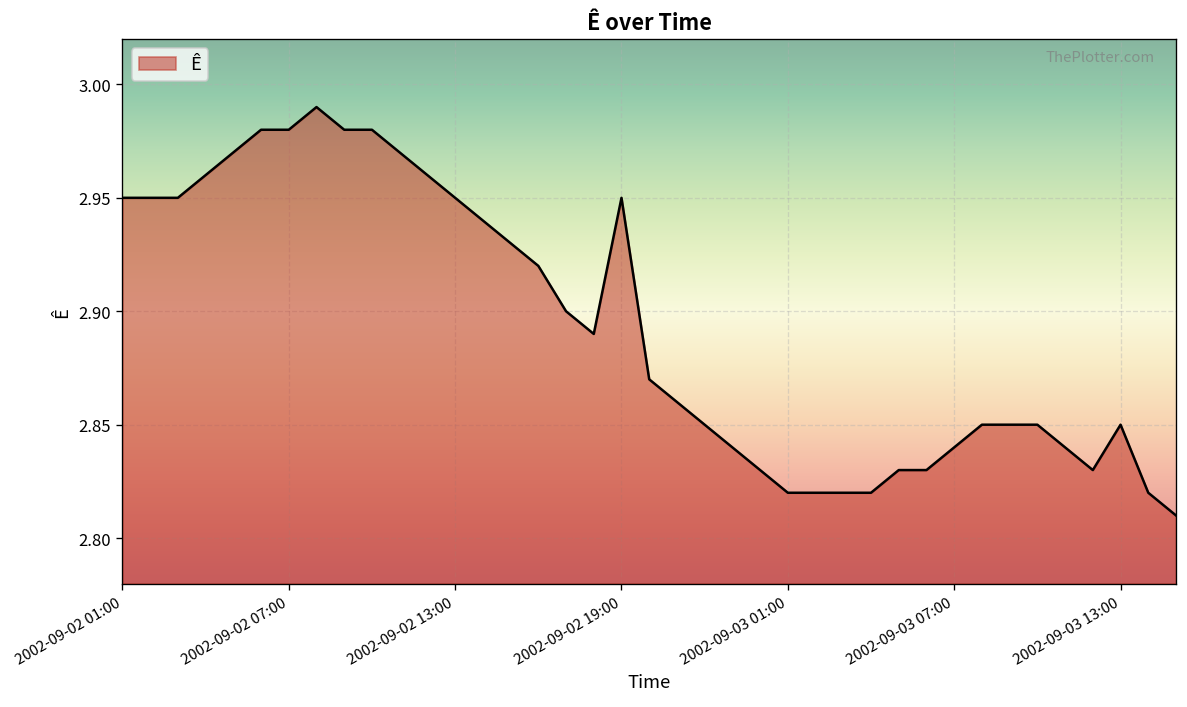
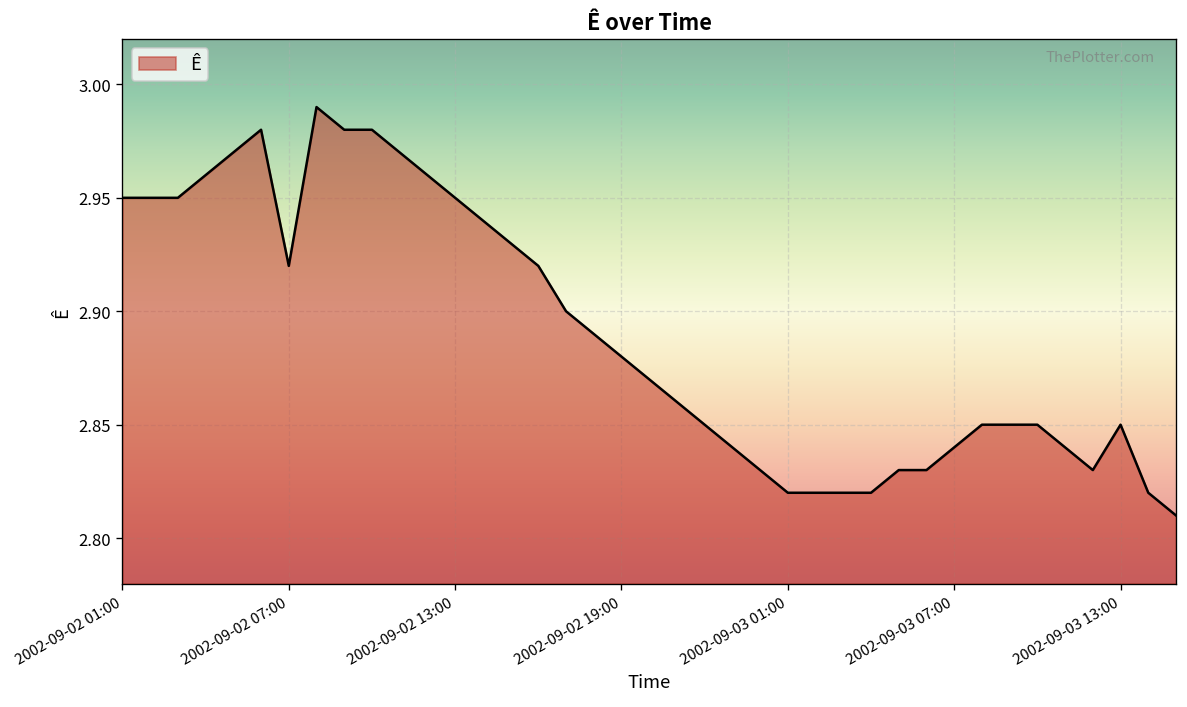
  {
    "2002-09-02 01:00": 2.95,
-   "2002-09-02 07:00": 2.98,
+   "2002-09-02 07:00": 2.92,
    "2002-09-02 13:00": 2.95,
-   "2002-09-02 19:00": 2.95,
+   "2002-09-02 19:00": 2.88,
    "2002-09-03 01:00": 2.82,
    "2002-09-03 07:00": 2.84,
    "2002-09-03 13:00": 2.85
  }
